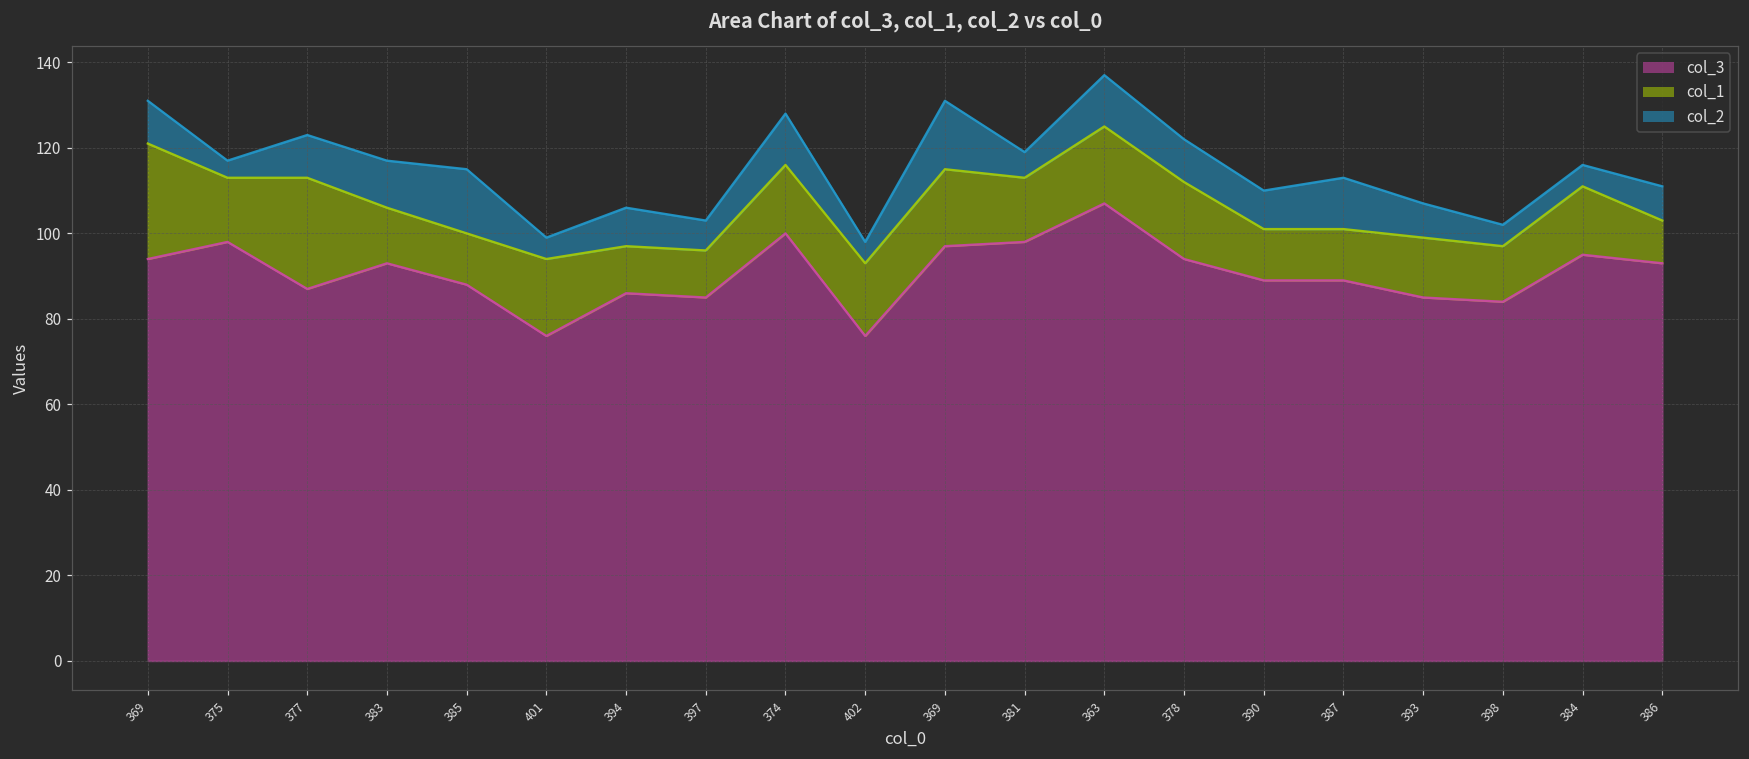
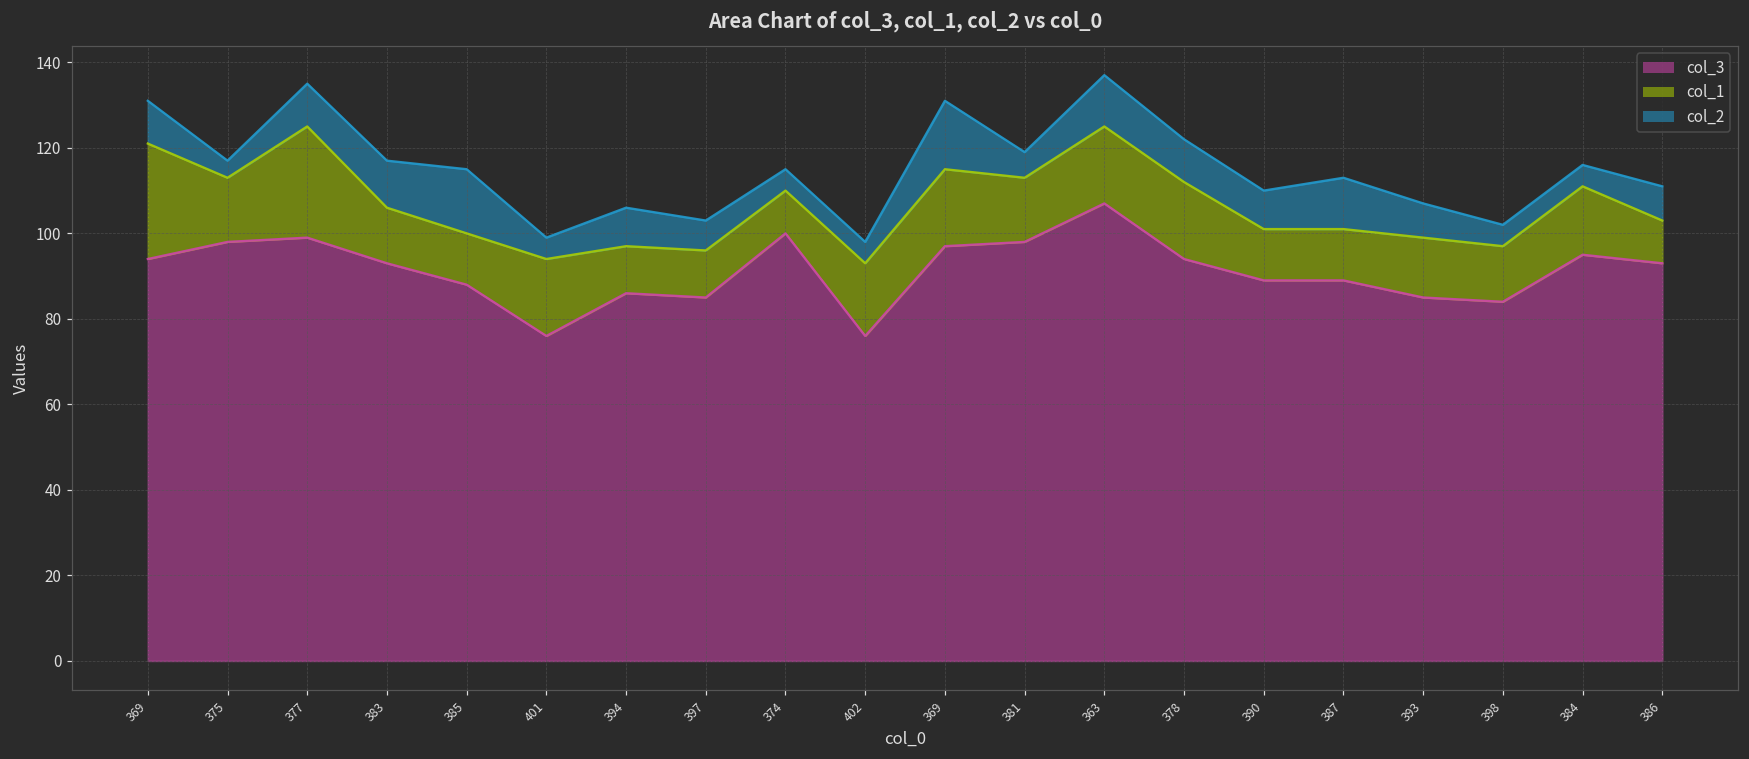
  {
    "col_3": {
      "375": 98,
-     "377": 87,
+     "377": 99,
      "383": 93,
      "385": 88,
      "401": 76,
      "394": 86,
      "397": 85,
      "374": 100,
      "402": 76,
      "381": 98,
      "363": 107,
      "378": 94,
      "390": 89,
      "387": 89,
      "393": 85,
      "398": 84,
      "384": 95,
      "386": 93
    },
    "col_1": {
      "375": 15,
      "377": 26,
      "383": 13,
      "385": 12,
      "401": 18,
      "394": 11,
      "397": 11,
-     "374": 16,
+     "374": 10,
      "402": 17,
      "381": 15,
      "363": 18,
      "378": 18,
      "390": 12,
      "387": 12,
      "393": 14,
      "398": 13,
      "384": 16,
      "386": 10
    },
    "col_2": {
      "375": 4,
      "377": 10,
      "383": 11,
      "385": 15,
      "401": 5,
      "394": 9,
      "397": 7,
-     "374": 12,
+     "374": 5,
      "402": 5,
      "381": 6,
      "363": 12,
      "378": 10,
      "390": 9,
      "387": 12,
      "393": 8,
      "398": 5,
      "384": 5,
      "386": 8
    }
  }
